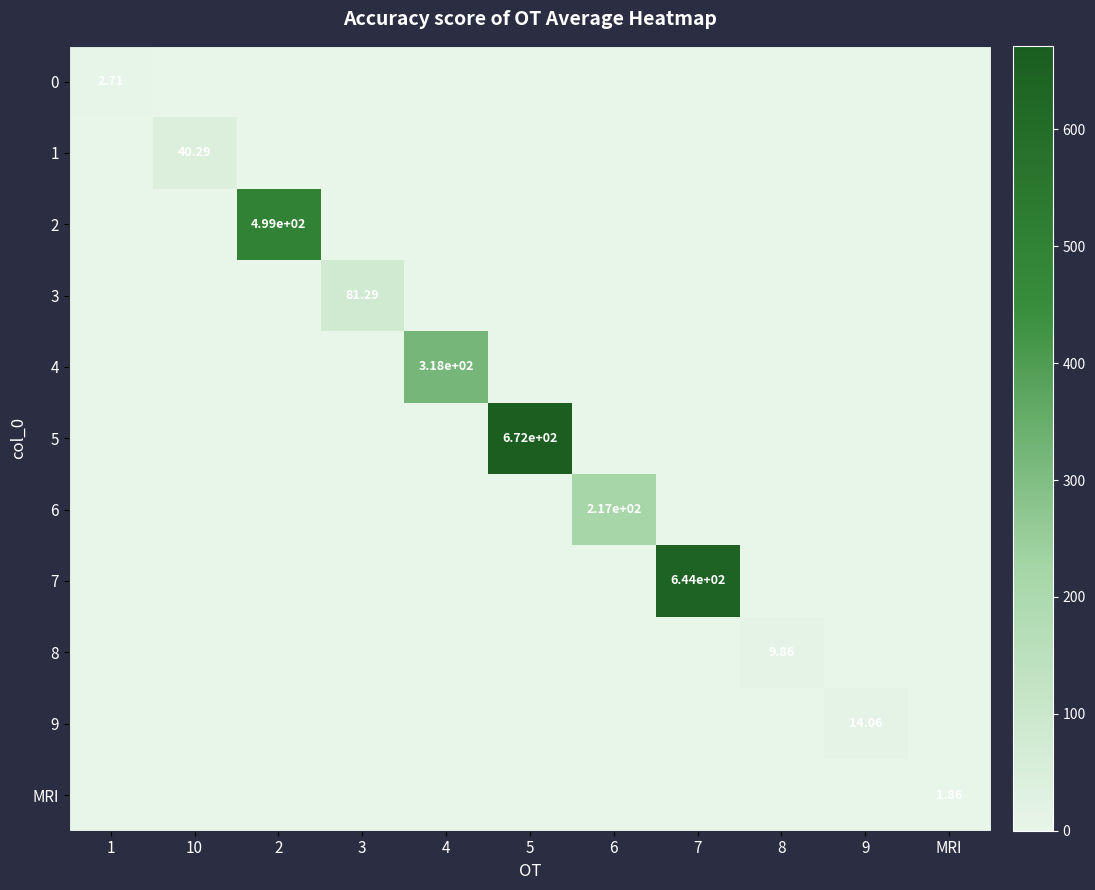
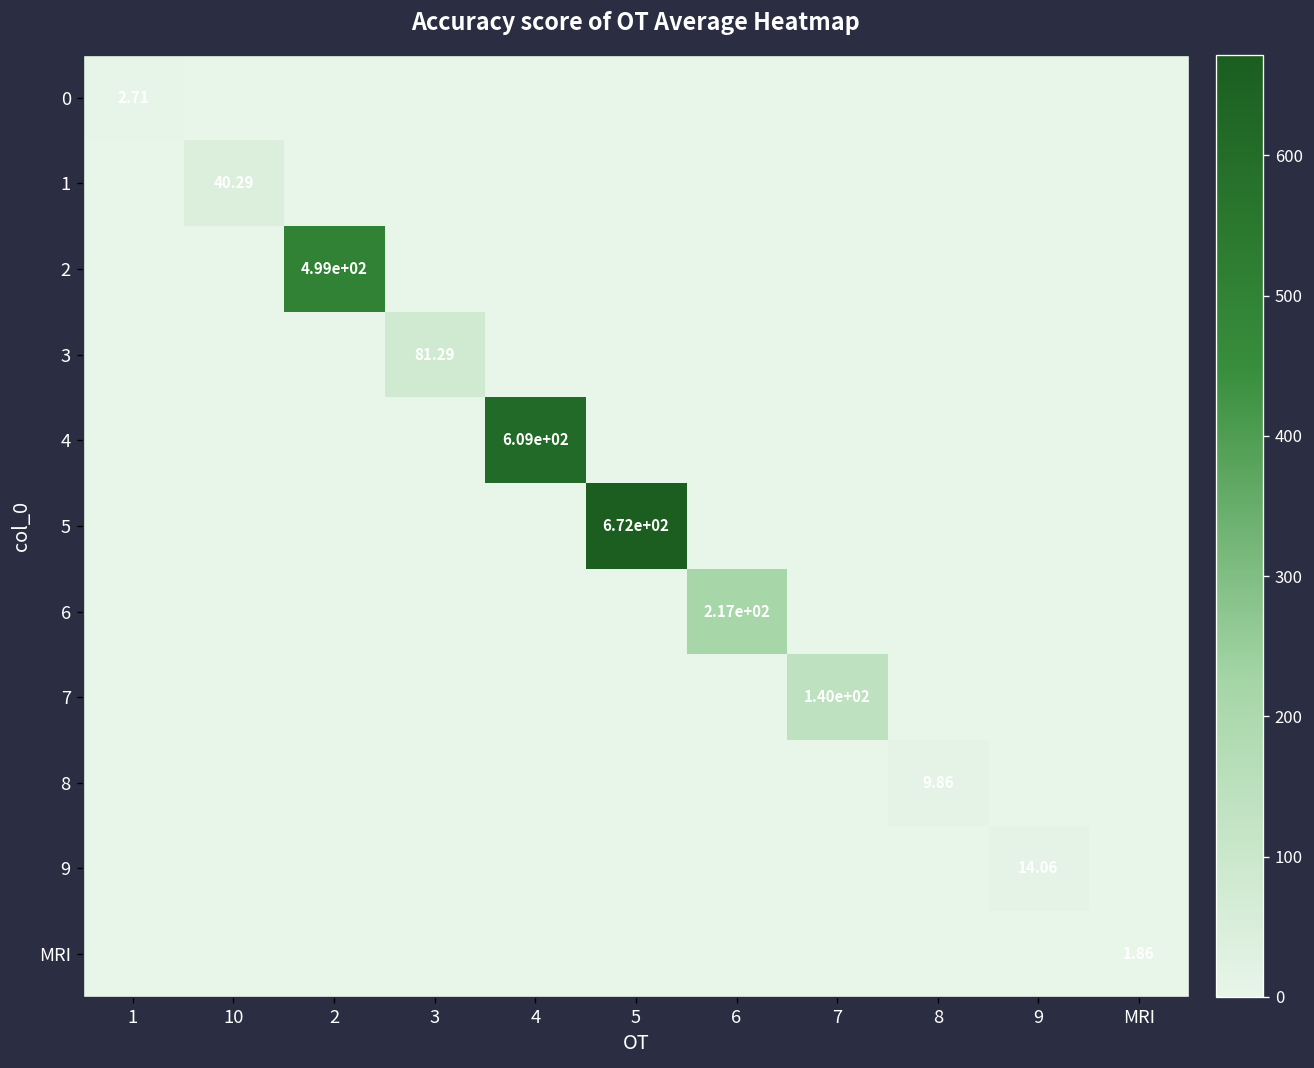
  {
    "2": {
      "2": "4.99e+02"
    },
    "4": {
-     "4": "3.18e+02"
+     "4": "6.09e+02"
    },
    "5": {
      "5": "6.72e+02"
    },
    "6": {
      "6": "2.17e+02"
    },
    "7": {
-     "7": "6.44e+02"
+     "7": "1.40e+02"
    }
  }
